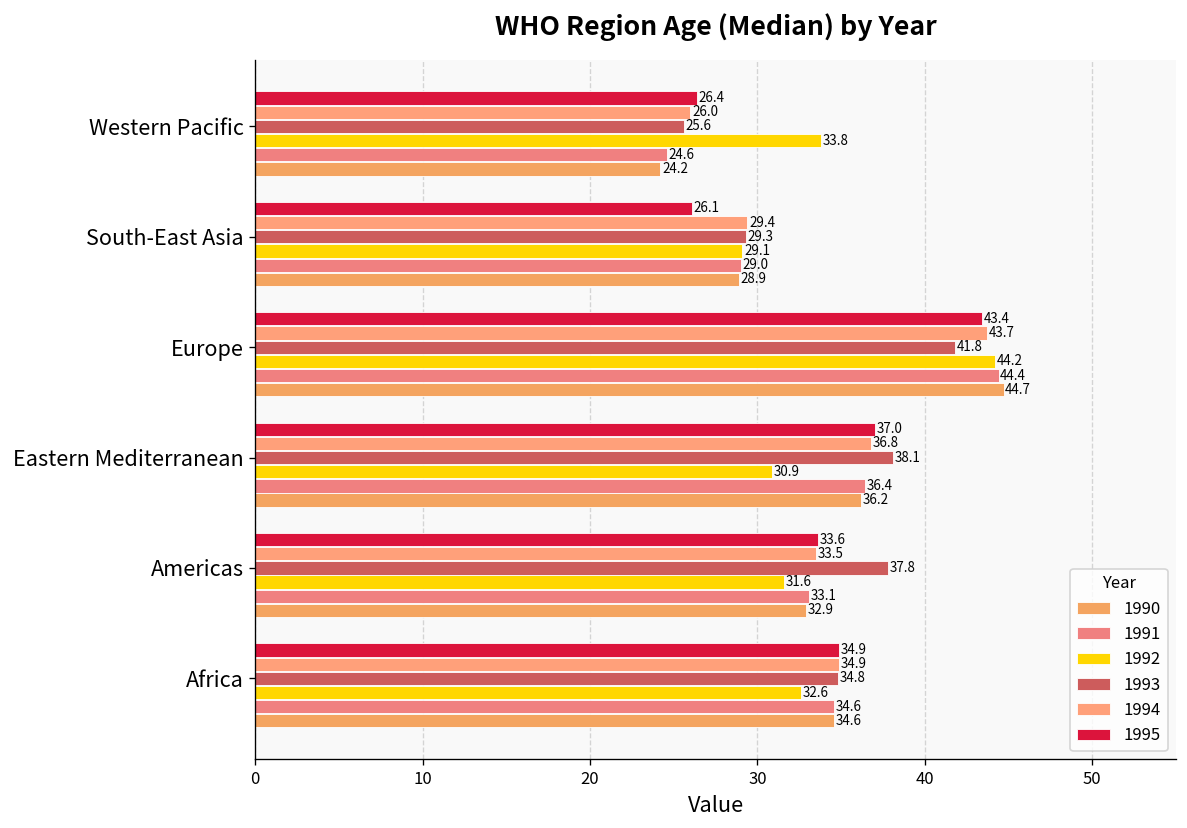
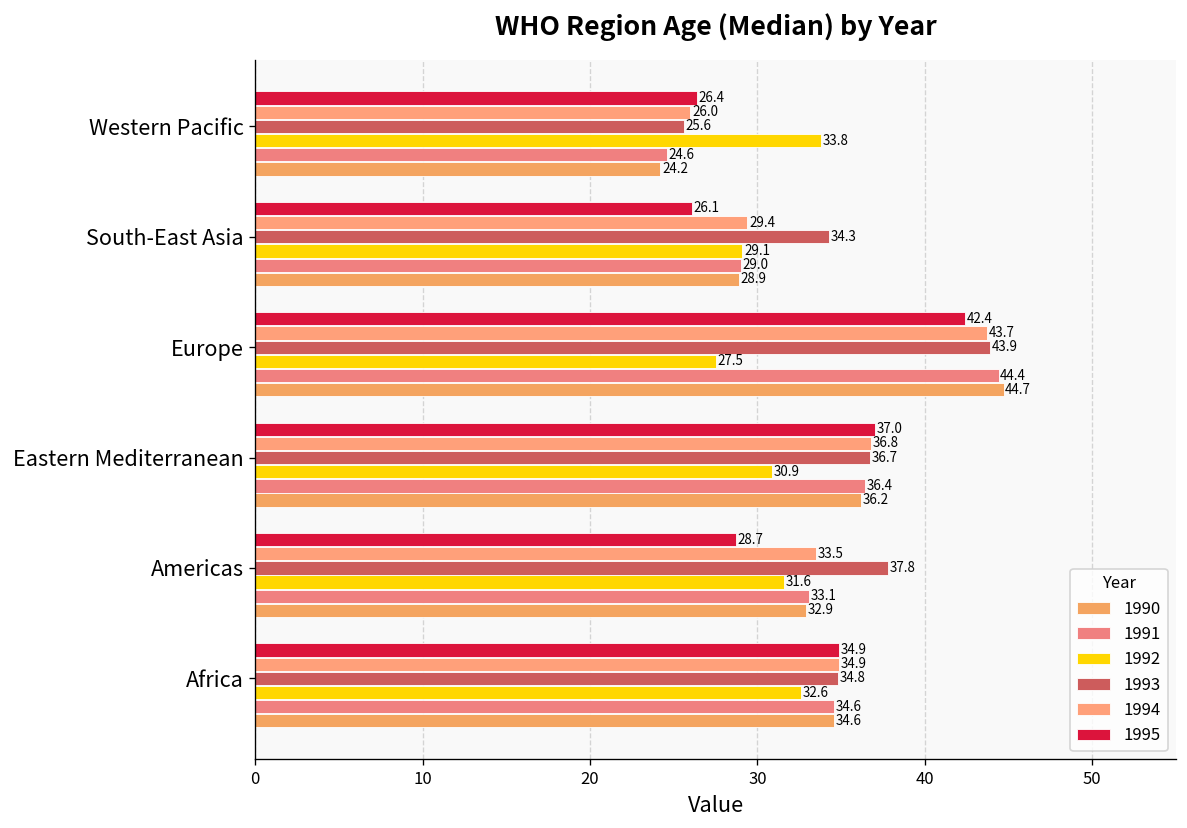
  {
    "1992": {
      "Western Pacific": 33.8,
      "South-East Asia": 29.1,
-     "Europe": 44.2,
+     "Europe": 27.5,
      "Eastern Mediterranean": 30.9,
      "Americas": 31.6,
      "Africa": 32.6
    },
    "1993": {
      "Western Pacific": 25.6,
-     "South-East Asia": 29.3,
-     "Europe": 41.8,
-     "Eastern Mediterranean": 38.1,
+     "South-East Asia": 34.3,
+     "Europe": 43.9,
+     "Eastern Mediterranean": 36.7,
      "Americas": 37.8,
      "Africa": 34.8
    },
    "1995": {
      "Western Pacific": 26.4,
      "South-East Asia": 26.1,
-     "Europe": 43.4,
+     "Europe": 42.4,
      "Eastern Mediterranean": 37.0,
-     "Americas": 33.6,
+     "Americas": 28.7,
      "Africa": 34.9
    }
  }
